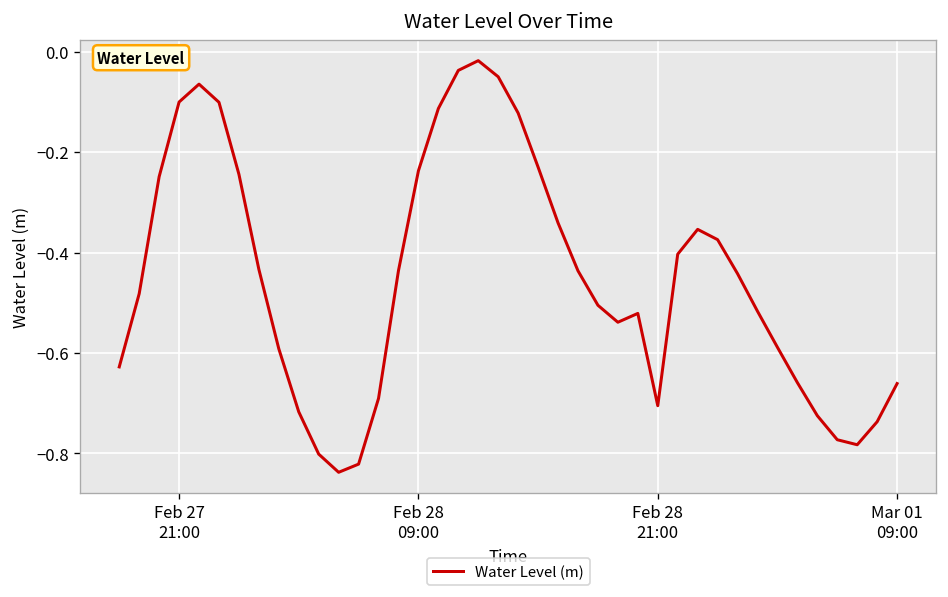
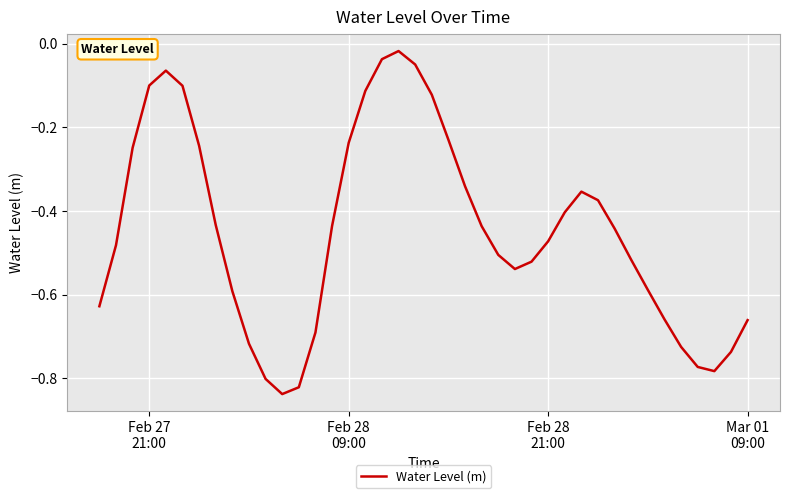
  {
    "Feb 27 21:00": -0.10,
    "Feb 28 09:00": -0.24,
-   "Feb 28 21:00": -0.71,
+   "Feb 28 21:00": -0.47,
    "Mar 01 09:00": -0.66
  }
